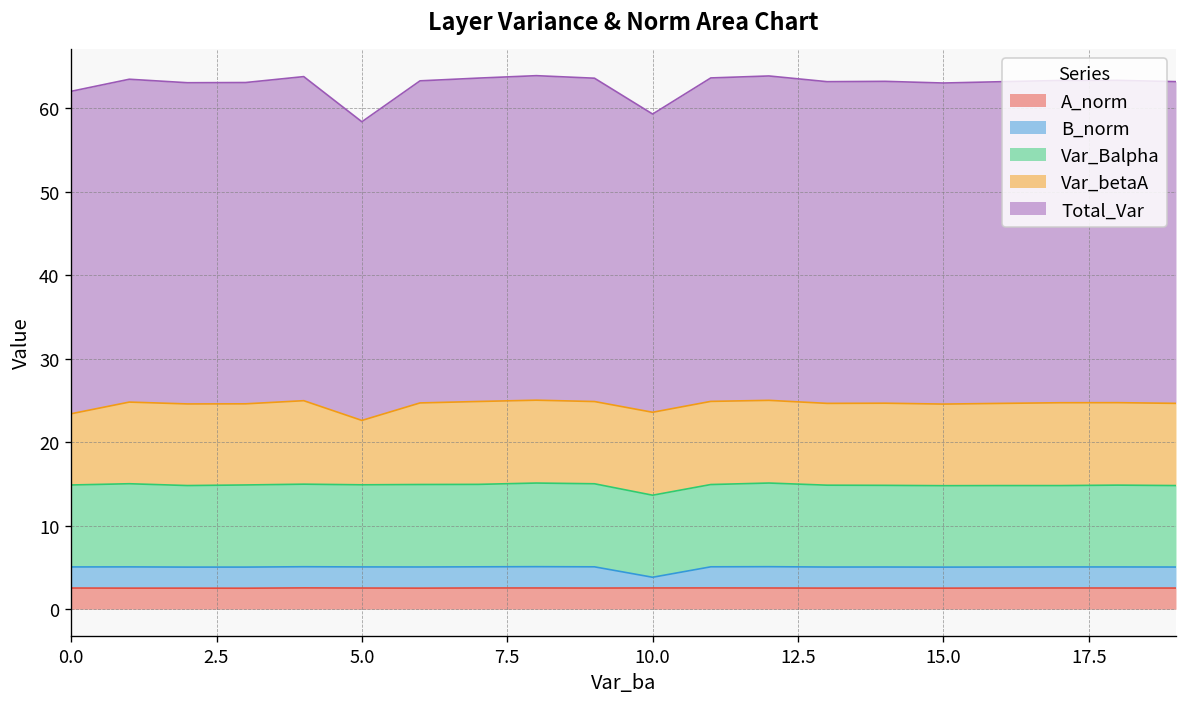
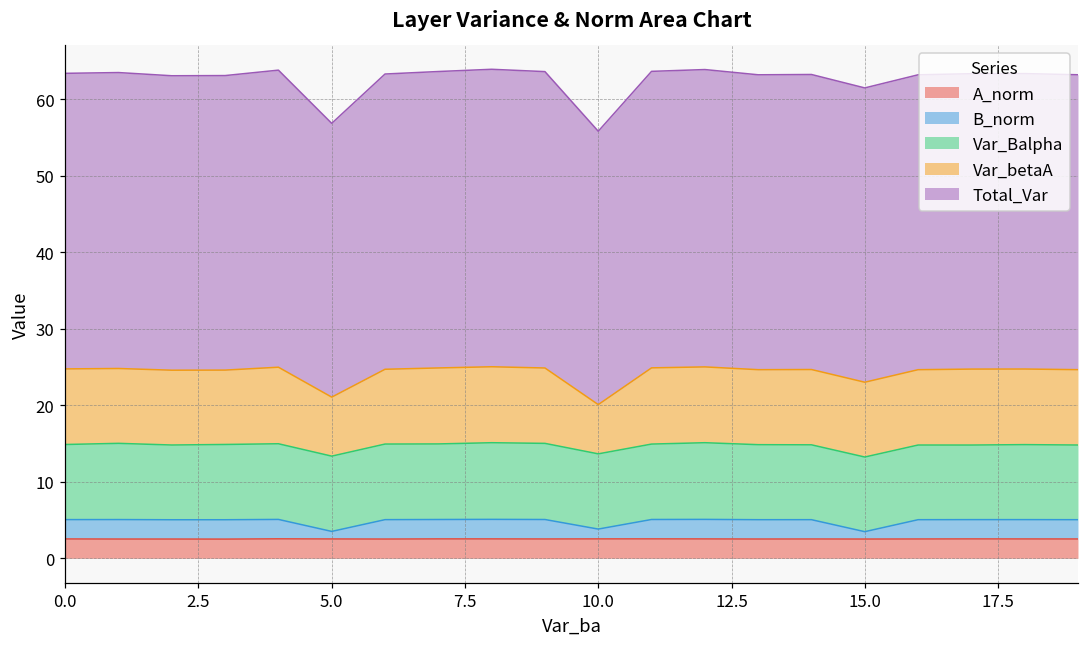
  {
    "A_norm": {
      "0.0": 3,
      "5.0": 3,
      "10.0": 3,
      "15.0": 3
    },
    "B_norm": {
      "0.0": 3,
-     "5.0": 3,
+     "5.0": 1,
      "10.0": 1,
-     "15.0": 3
+     "15.0": 1
    },
    "Var_Balpha": {
      "0.0": 10,
      "5.0": 10,
      "10.0": 10,
      "15.0": 10
    },
    "Var_betaA": {
-     "0.0": 9,
+     "0.0": 10,
      "5.0": 8,
-     "10.0": 10,
+     "10.0": 6,
      "15.0": 10
    },
    "Total_Var": {
      "0.0": 39,
      "5.0": 36,
      "10.0": 36,
      "15.0": 38
    }
  }
